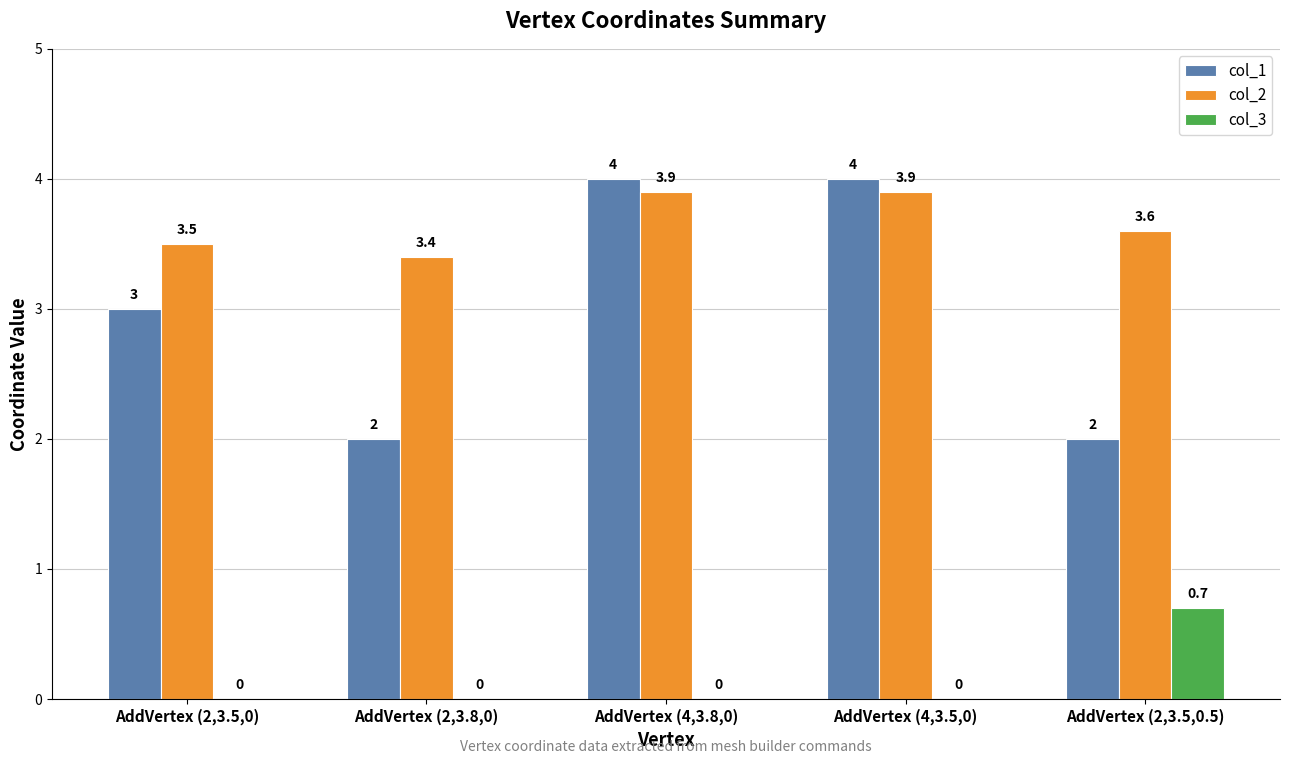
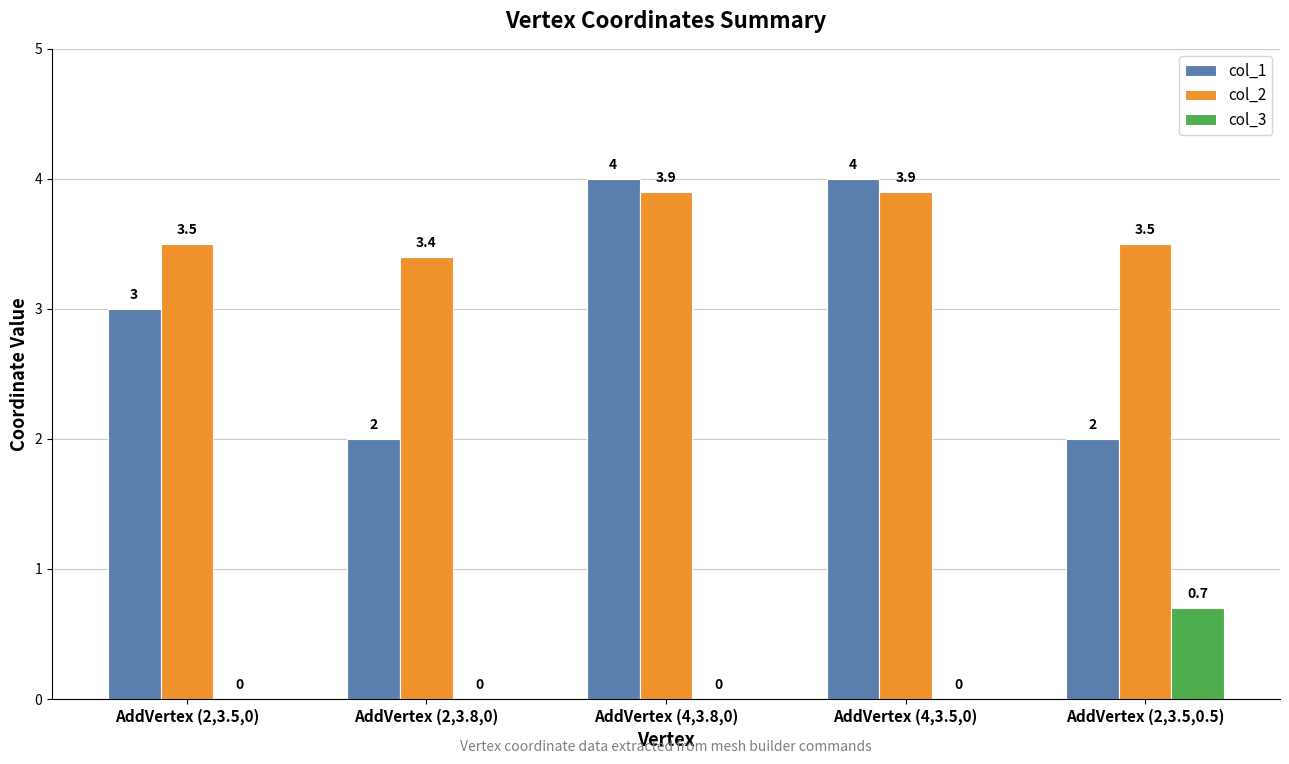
  {
    "col_1": {
      "AddVertex (2,3.5,0)": 3,
      "AddVertex (2,3.8,0)": 2,
      "AddVertex (4,3.8,0)": 4,
      "AddVertex (4,3.5,0)": 4,
      "AddVertex (2,3.5,0.5)": 2
    },
    "col_2": {
      "AddVertex (2,3.5,0)": 3.5,
      "AddVertex (2,3.8,0)": 3.4,
      "AddVertex (4,3.8,0)": 3.9,
      "AddVertex (4,3.5,0)": 3.9,
-     "AddVertex (2,3.5,0.5)": 3.6
+     "AddVertex (2,3.5,0.5)": 3.5
    },
    "col_3": {
      "AddVertex (2,3.5,0)": 0,
      "AddVertex (2,3.8,0)": 0,
      "AddVertex (4,3.8,0)": 0,
      "AddVertex (4,3.5,0)": 0,
      "AddVertex (2,3.5,0.5)": 0.7
    }
  }
